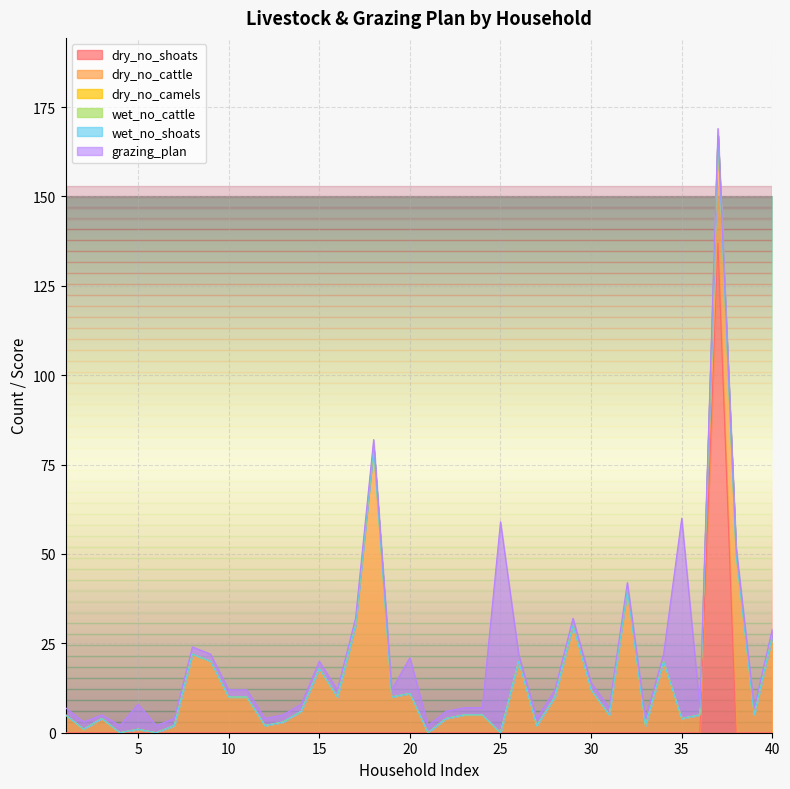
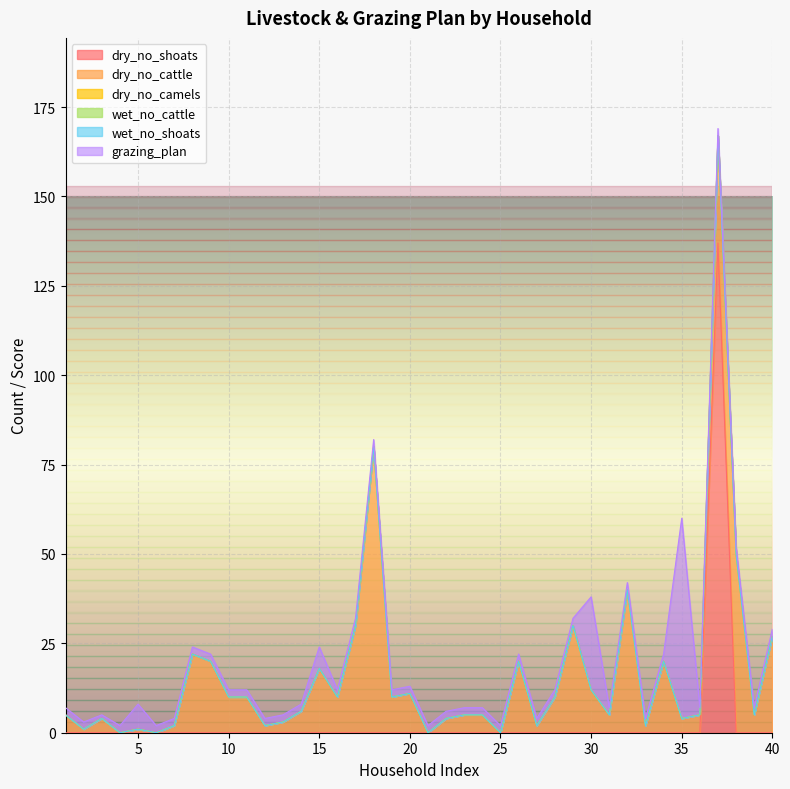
  {
    "dry_no_shoats": {
      "5": 0,
      "10": 0,
      "15": 0,
      "20": 0,
      "30": 0,
      "35": 0,
      "40": 0
    },
    "grazing_plan": {
      "5": 7,
      "10": 2,
-     "15": 2,
-     "20": 10,
-     "25": 59,
-     "30": 2,
+     "15": 6,
+     "20": 2,
+     "25": 2,
+     "30": 26,
      "35": 56,
      "40": 2
    }
  }
